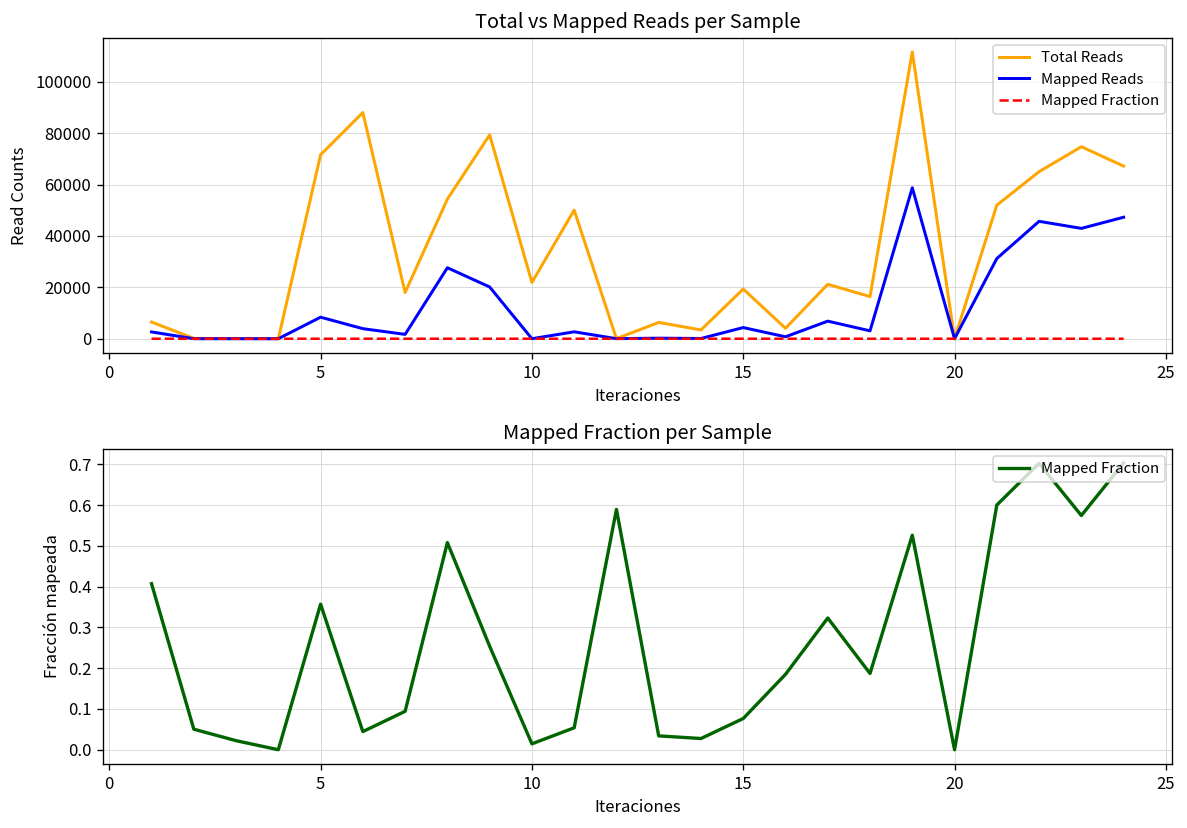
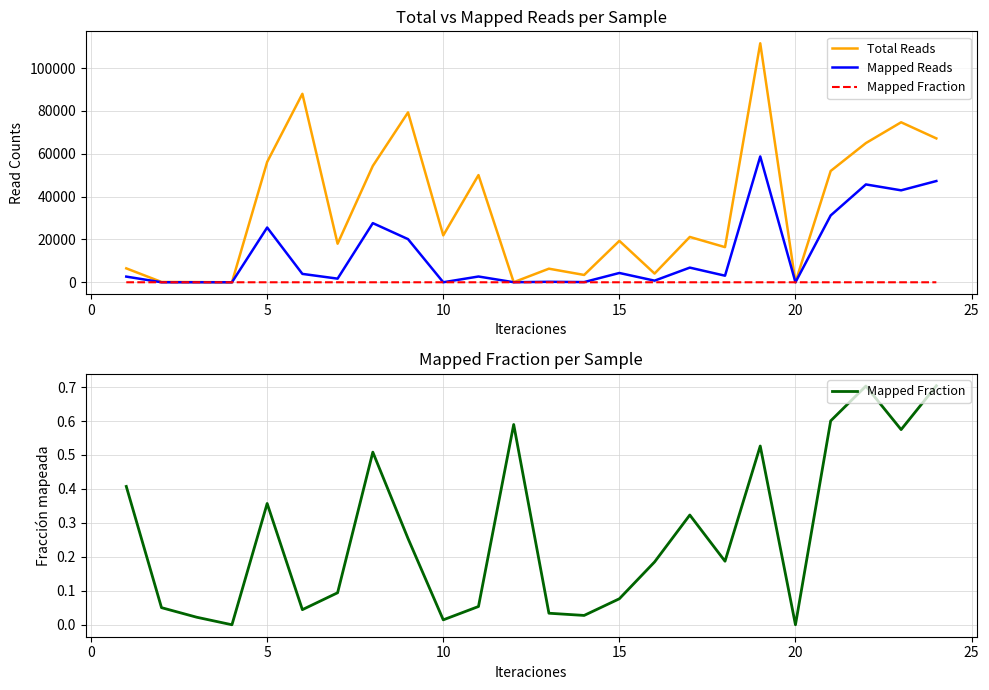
  {
    "Total vs Mapped Reads per Sample": {
      "Total Reads": {
-       "5": 72000,
+       "5": 56000,
        "10": 22000,
        "15": 19000
      },
      "Mapped Reads": {
-       "5": 8000,
+       "5": 26000,
        "15": 4000
      }
    },
    "Mapped Fraction per Sample": {
      "5": 0.36,
      "10": 0.01,
      "15": 0.08,
      "20": 0.00
    }
  }
